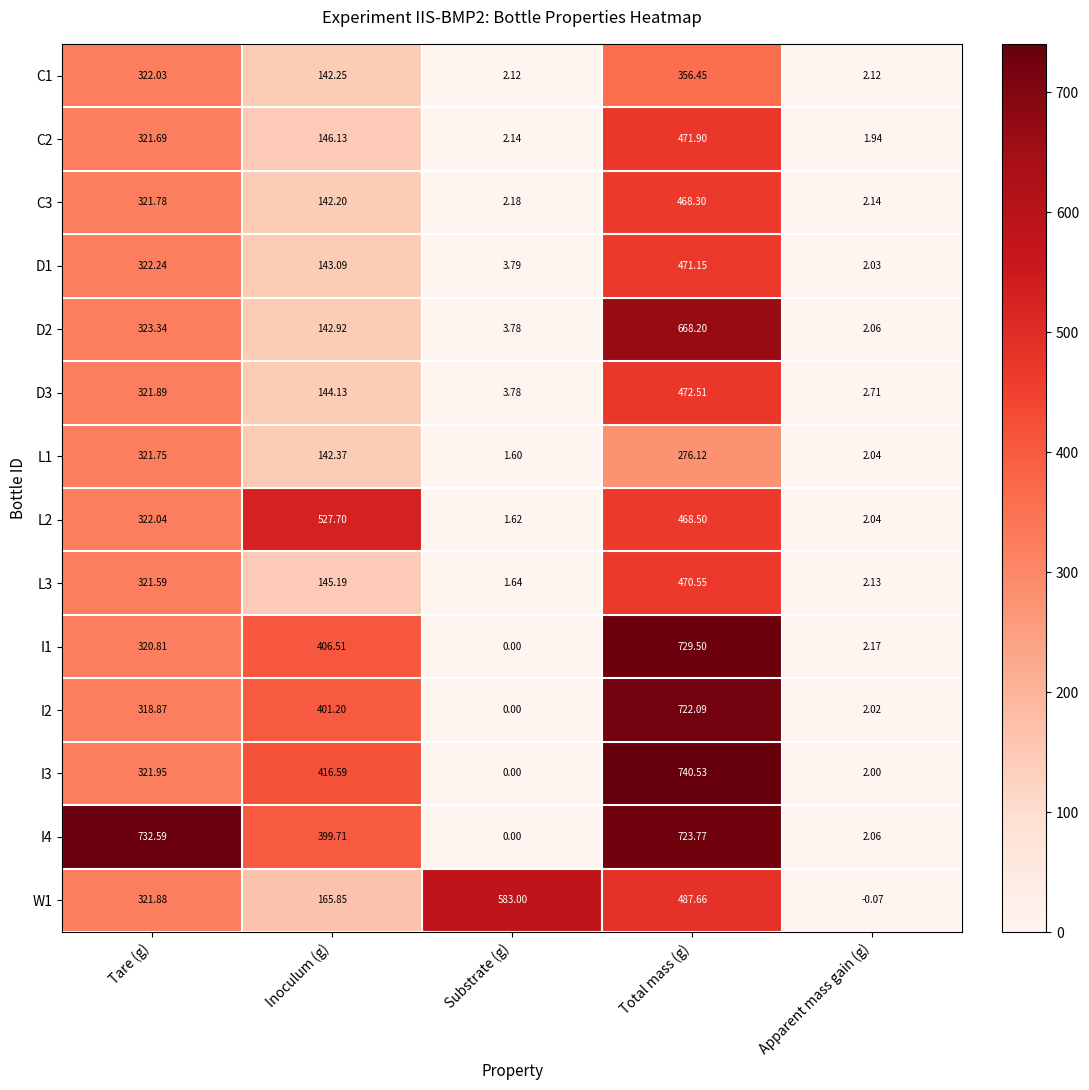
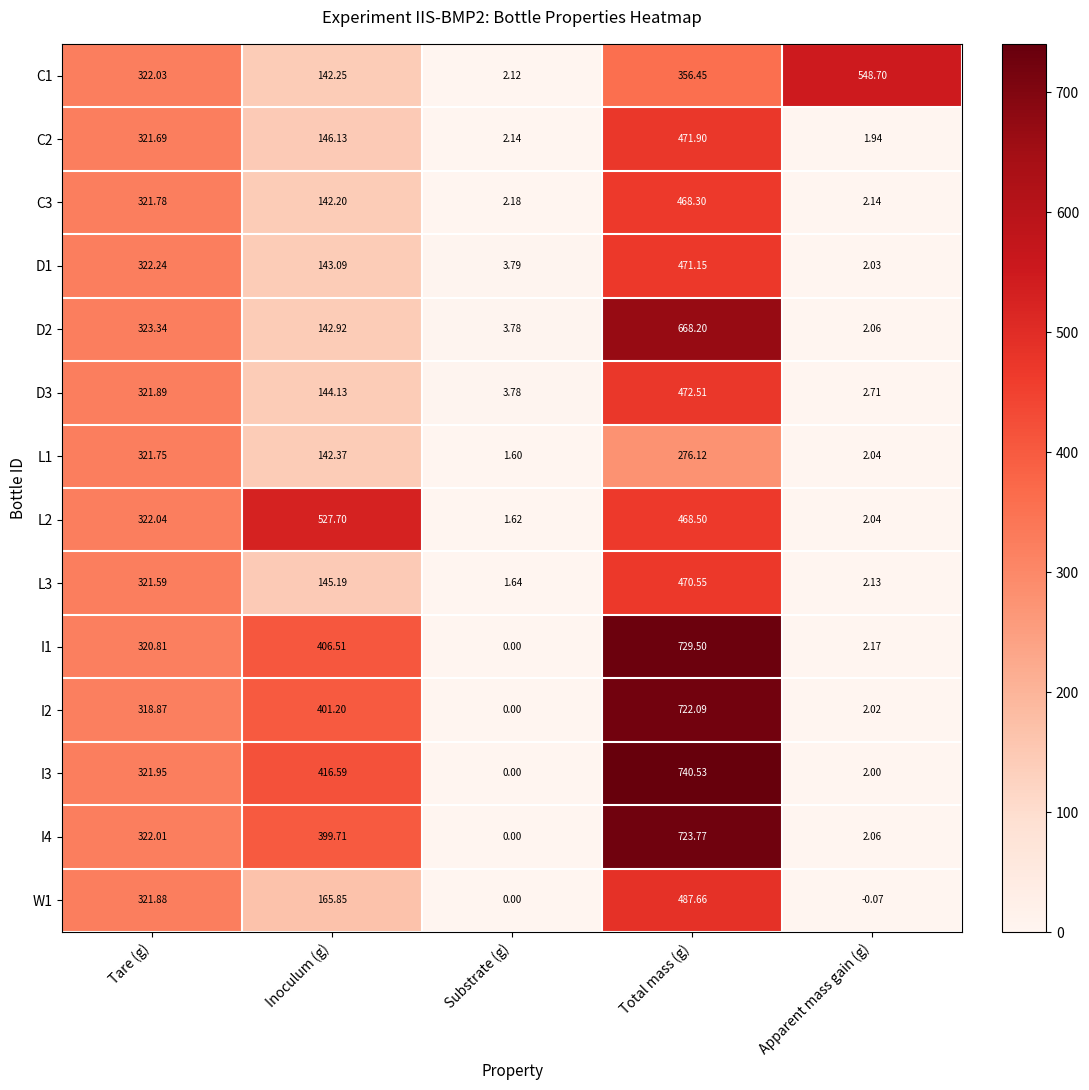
  {
    "C1": {
      "Tare (g)": 322.03,
      "Inoculum (g)": 142.25,
      "Substrate (g)": 2.12,
      "Total mass (g)": 356.45,
-     "Apparent mass gain (g)": 2.12
+     "Apparent mass gain (g)": 548.70
    },
    "C2": {
      "Tare (g)": 321.69,
      "Inoculum (g)": 146.13,
      "Substrate (g)": 2.14,
      "Total mass (g)": 471.90,
      "Apparent mass gain (g)": 1.94
    },
    "C3": {
      "Tare (g)": 321.78,
      "Inoculum (g)": 142.20,
      "Substrate (g)": 2.18,
      "Total mass (g)": 468.30,
      "Apparent mass gain (g)": 2.14
    },
    "D1": {
      "Tare (g)": 322.24,
      "Inoculum (g)": 143.09,
      "Substrate (g)": 3.79,
      "Total mass (g)": 471.15,
      "Apparent mass gain (g)": 2.03
    },
    "D2": {
      "Tare (g)": 323.34,
      "Inoculum (g)": 142.92,
      "Substrate (g)": 3.78,
      "Total mass (g)": 668.20,
      "Apparent mass gain (g)": 2.06
    },
    "D3": {
      "Tare (g)": 321.89,
      "Inoculum (g)": 144.13,
      "Substrate (g)": 3.78,
      "Total mass (g)": 472.51,
      "Apparent mass gain (g)": 2.71
    },
    "L1": {
      "Tare (g)": 321.75,
      "Inoculum (g)": 142.37,
      "Substrate (g)": 1.60,
      "Total mass (g)": 276.12,
      "Apparent mass gain (g)": 2.04
    },
    "L2": {
      "Tare (g)": 322.04,
      "Inoculum (g)": 527.70,
      "Substrate (g)": 1.62,
      "Total mass (g)": 468.50,
      "Apparent mass gain (g)": 2.04
    },
    "L3": {
      "Tare (g)": 321.59,
      "Inoculum (g)": 145.19,
      "Substrate (g)": 1.64,
      "Total mass (g)": 470.55,
      "Apparent mass gain (g)": 2.13
    },
    "I1": {
      "Tare (g)": 320.81,
      "Inoculum (g)": 406.51,
      "Substrate (g)": 0.00,
      "Total mass (g)": 729.50,
      "Apparent mass gain (g)": 2.17
    },
    "I2": {
      "Tare (g)": 318.87,
      "Inoculum (g)": 401.20,
      "Substrate (g)": 0.00,
      "Total mass (g)": 722.09,
      "Apparent mass gain (g)": 2.02
    },
    "I3": {
      "Tare (g)": 321.95,
      "Inoculum (g)": 416.59,
      "Substrate (g)": 0.00,
      "Total mass (g)": 740.53,
      "Apparent mass gain (g)": 2.00
    },
    "I4": {
-     "Tare (g)": 732.59,
+     "Tare (g)": 322.01,
      "Inoculum (g)": 399.71,
      "Substrate (g)": 0.00,
      "Total mass (g)": 723.77,
      "Apparent mass gain (g)": 2.06
    },
    "W1": {
      "Tare (g)": 321.88,
      "Inoculum (g)": 165.85,
-     "Substrate (g)": 583.00,
+     "Substrate (g)": 0.00,
      "Total mass (g)": 487.66,
      "Apparent mass gain (g)": -0.07
    }
  }
